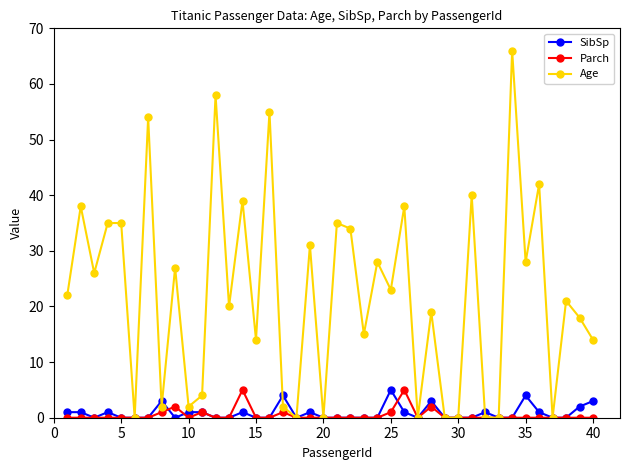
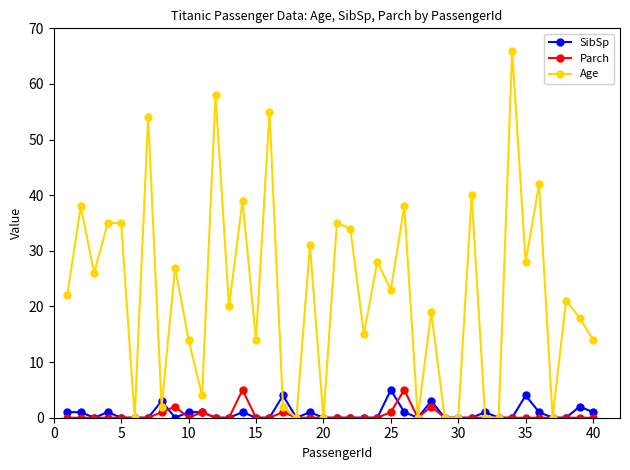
  {
    "SibSp": {
      "10": 1,
      "25": 5,
      "35": 4,
-     "40": 3
+     "40": 1
    },
    "Parch": {
      "10": 0,
      "25": 1,
      "35": 0,
      "40": 0
    },
    "Age": {
      "5": 35,
-     "10": 2,
+     "10": 14,
      "15": 14,
      "25": 23,
      "35": 28,
      "40": 14
    }
  }
